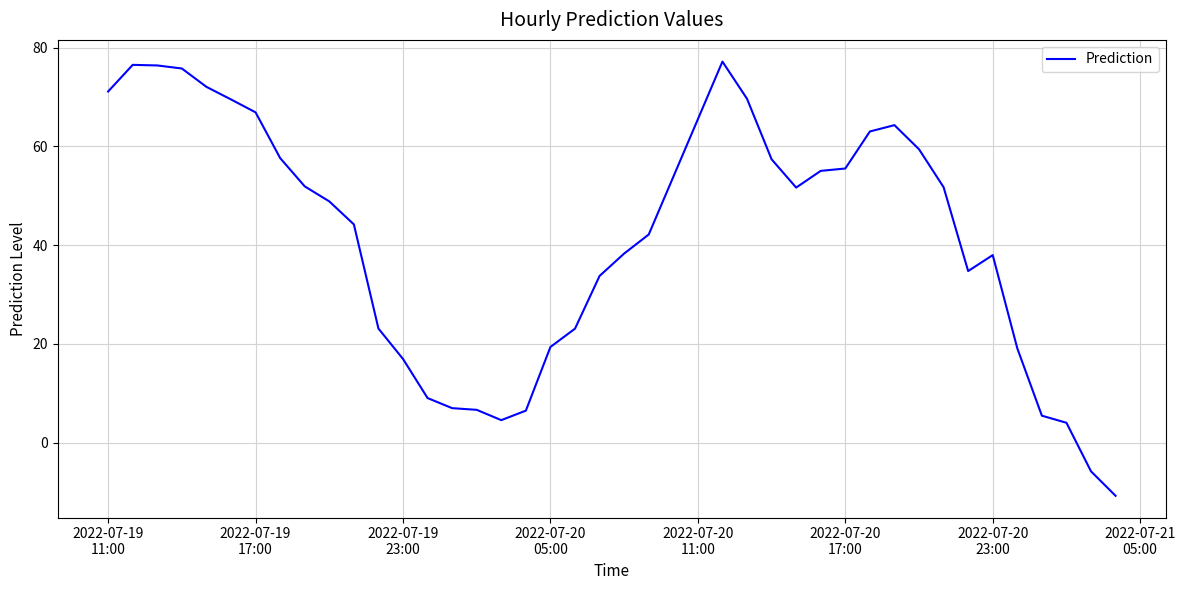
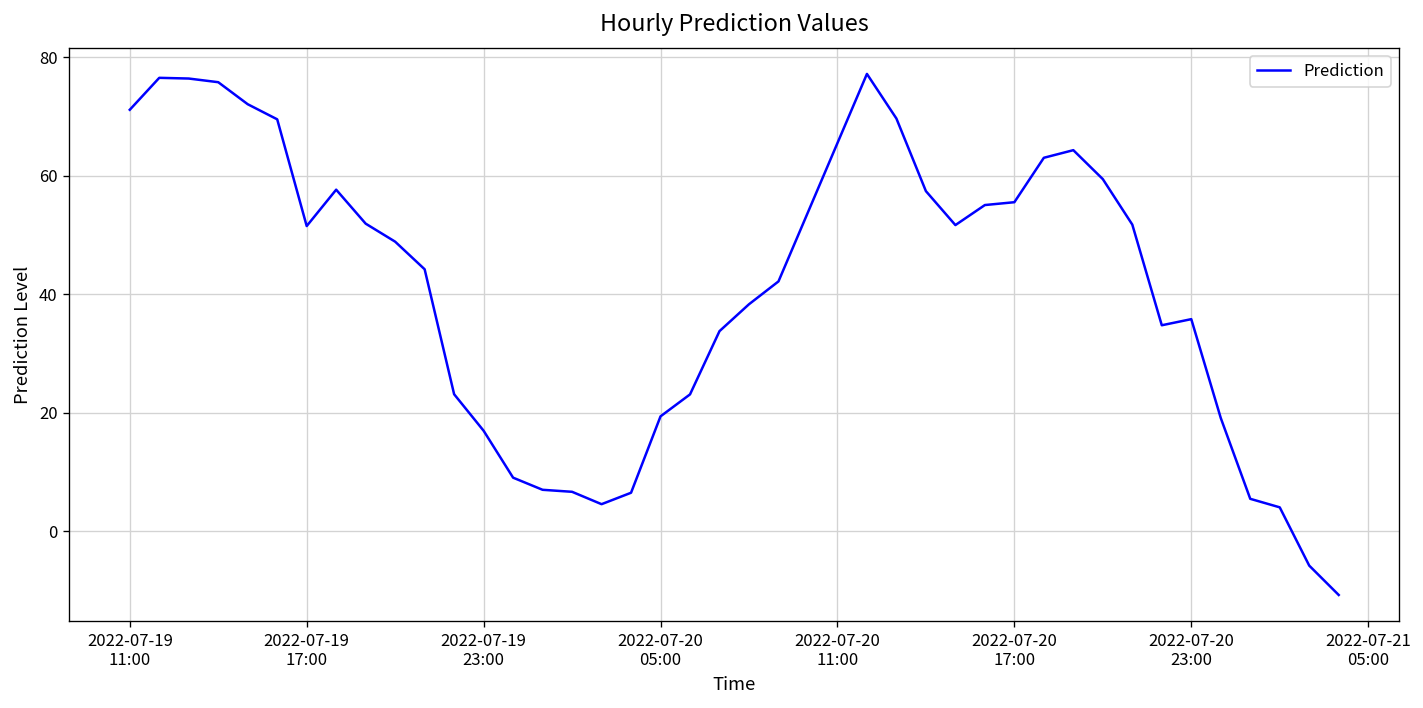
  {
    "2022-07-19 11:00": 71,
-   "2022-07-19 17:00": 67,
+   "2022-07-19 17:00": 52,
    "2022-07-19 23:00": 17,
    "2022-07-20 05:00": 19,
    "2022-07-20 17:00": 56,
-   "2022-07-20 23:00": 38
+   "2022-07-20 23:00": 36
  }
